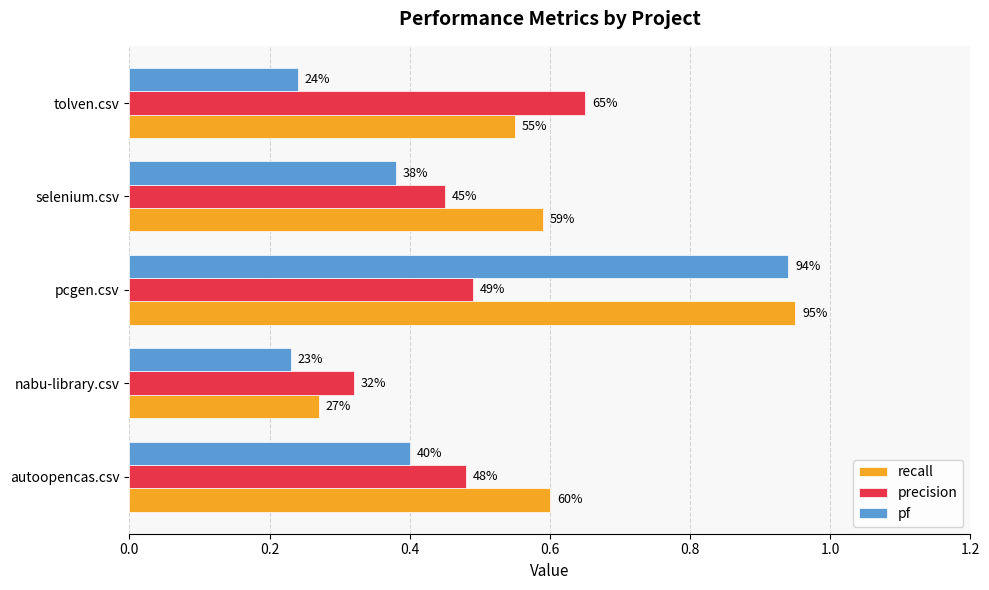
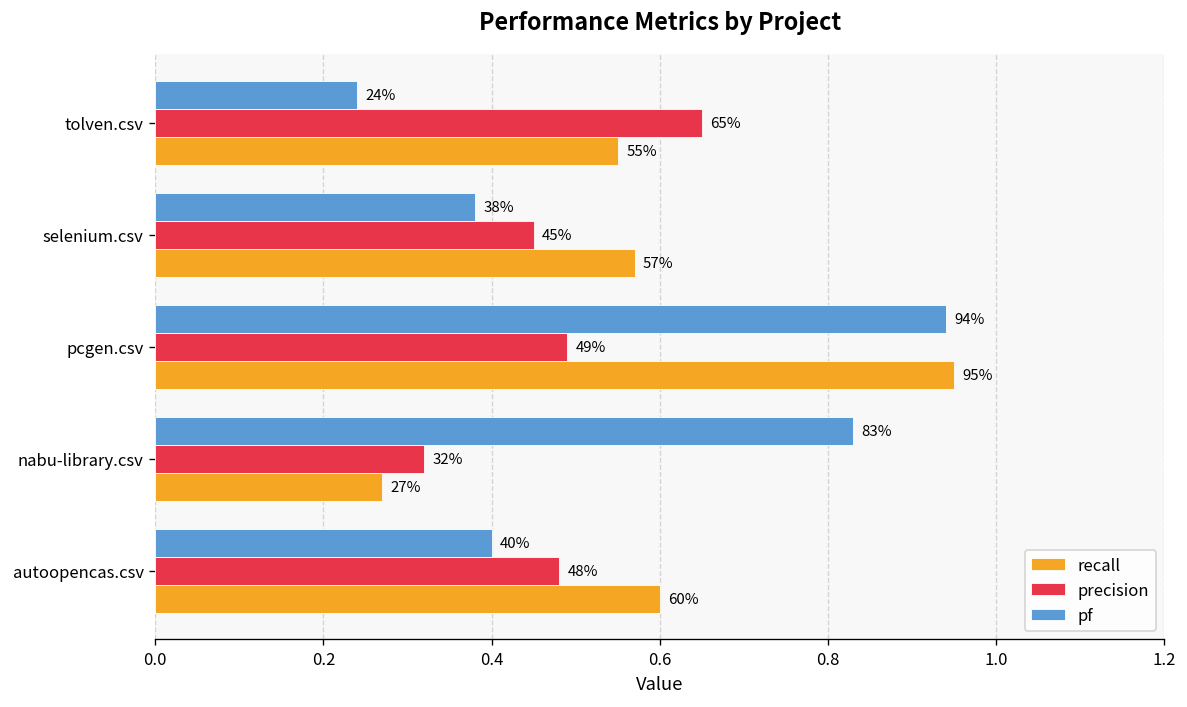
  {
    "recall": {
      "tolven.csv": "55%",
-     "selenium.csv": "59%",
+     "selenium.csv": "57%",
      "pcgen.csv": "95%",
      "nabu-library.csv": "27%",
      "autoopencas.csv": "60%"
    },
    "precision": {
      "tolven.csv": "65%",
      "selenium.csv": "45%",
      "pcgen.csv": "49%",
      "nabu-library.csv": "32%",
      "autoopencas.csv": "48%"
    },
    "pf": {
      "tolven.csv": "24%",
      "selenium.csv": "38%",
      "pcgen.csv": "94%",
-     "nabu-library.csv": "23%",
+     "nabu-library.csv": "83%",
      "autoopencas.csv": "40%"
    }
  }
